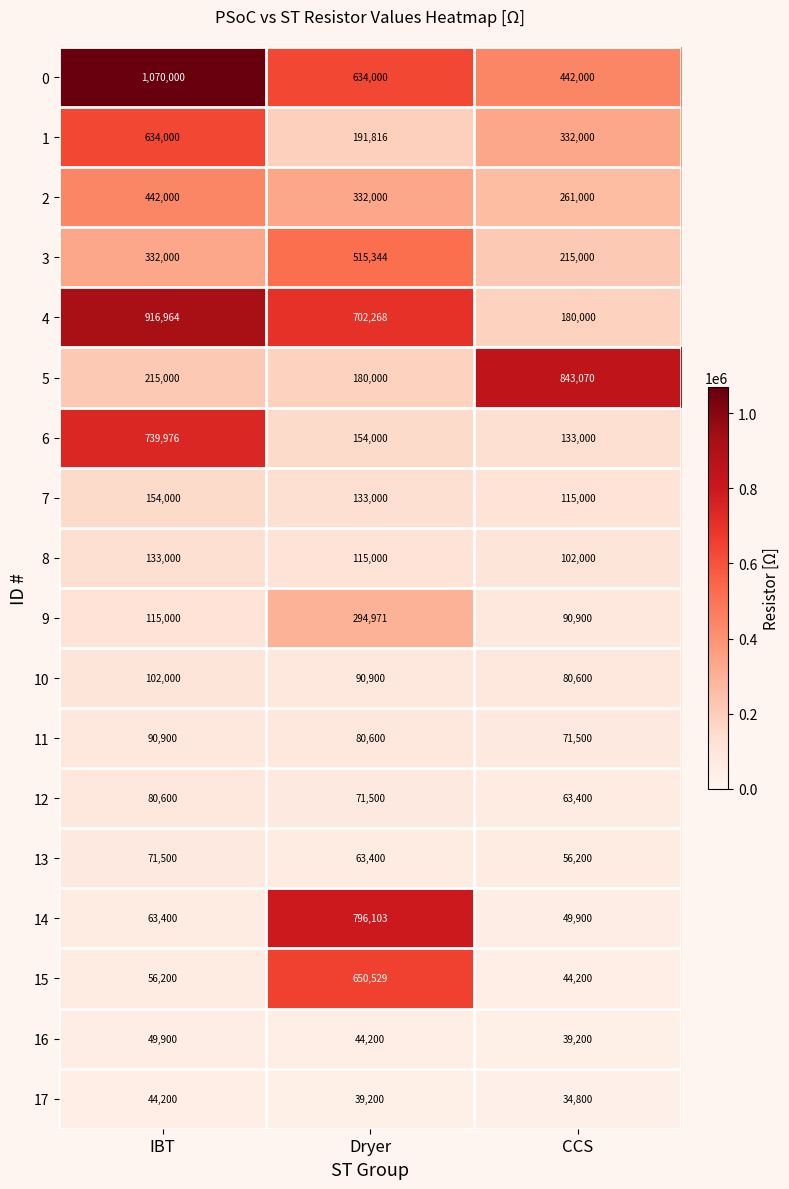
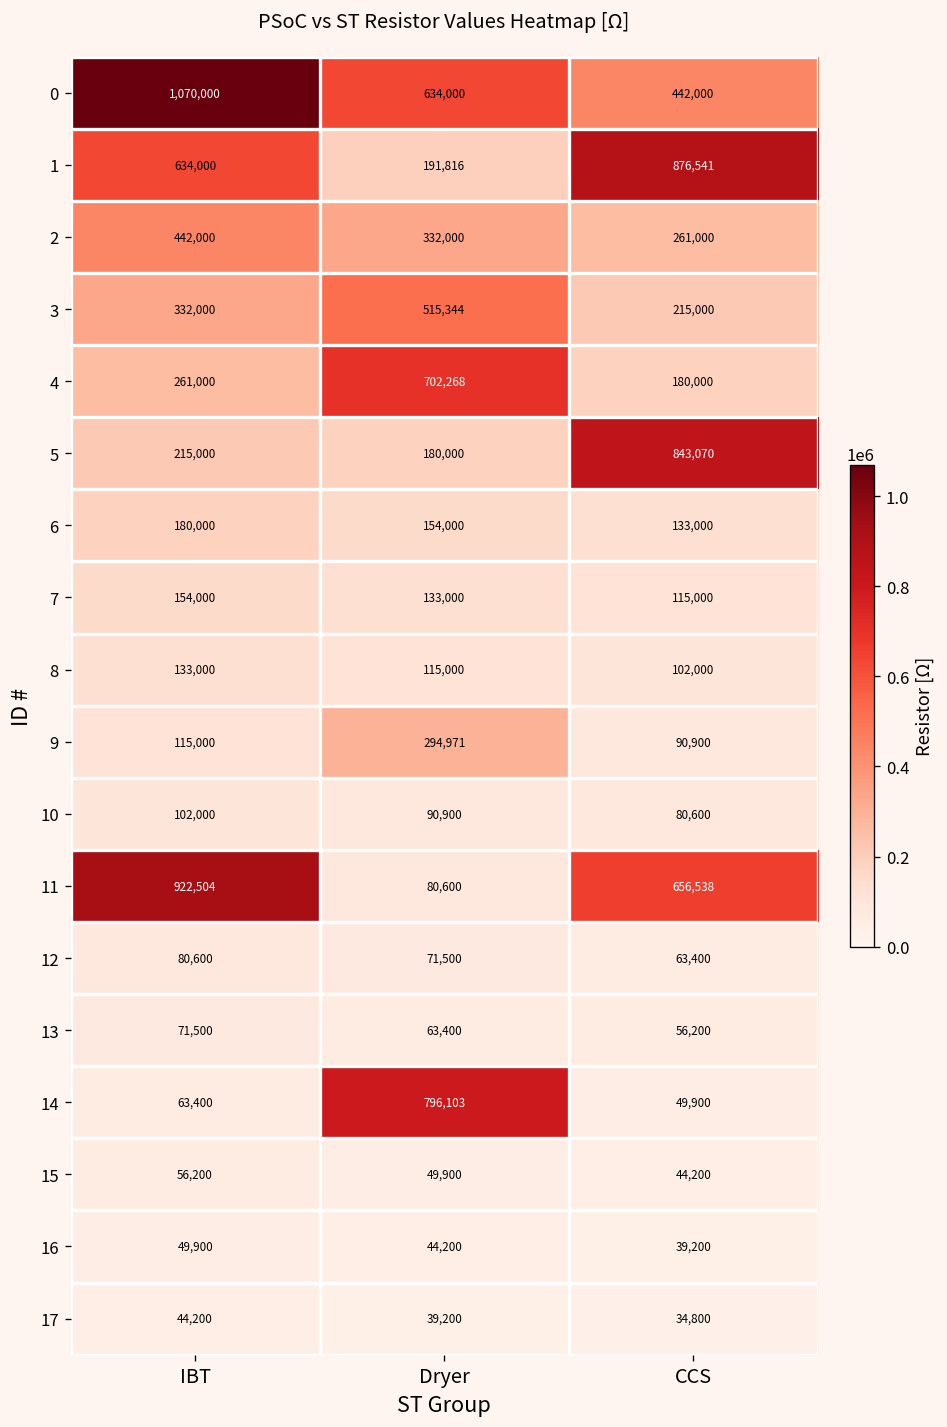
  {
    "0": {
      "IBT": "1,070,000",
      "Dryer": "634,000",
      "CCS": "442,000"
    },
    "1": {
      "IBT": "634,000",
      "Dryer": "191,816",
-     "CCS": "332,000"
+     "CCS": "876,541"
    },
    "2": {
      "IBT": "442,000",
      "Dryer": "332,000",
      "CCS": "261,000"
    },
    "3": {
      "IBT": "332,000",
      "Dryer": "515,344",
      "CCS": "215,000"
    },
    "4": {
-     "IBT": "916,964",
+     "IBT": "261,000",
      "Dryer": "702,268",
      "CCS": "180,000"
    },
    "5": {
      "IBT": "215,000",
      "Dryer": "180,000",
      "CCS": "843,070"
    },
    "6": {
-     "IBT": "739,976",
+     "IBT": "180,000",
      "Dryer": "154,000",
      "CCS": "133,000"
    },
    "7": {
      "IBT": "154,000",
      "Dryer": "133,000",
      "CCS": "115,000"
    },
    "8": {
      "IBT": "133,000",
      "Dryer": "115,000",
      "CCS": "102,000"
    },
    "9": {
      "IBT": "115,000",
      "Dryer": "294,971",
      "CCS": "90,900"
    },
    "10": {
      "IBT": "102,000",
      "Dryer": "90,900",
      "CCS": "80,600"
    },
    "11": {
-     "IBT": "90,900",
+     "IBT": "922,504",
      "Dryer": "80,600",
-     "CCS": "71,500"
+     "CCS": "656,538"
    },
    "12": {
      "IBT": "80,600",
      "Dryer": "71,500",
      "CCS": "63,400"
    },
    "13": {
      "IBT": "71,500",
      "Dryer": "63,400",
      "CCS": "56,200"
    },
    "14": {
      "IBT": "63,400",
      "Dryer": "796,103",
      "CCS": "49,900"
    },
    "15": {
      "IBT": "56,200",
-     "Dryer": "650,529",
+     "Dryer": "49,900",
      "CCS": "44,200"
    },
    "16": {
      "IBT": "49,900",
      "Dryer": "44,200",
      "CCS": "39,200"
    },
    "17": {
      "IBT": "44,200",
      "Dryer": "39,200",
      "CCS": "34,800"
    }
  }
